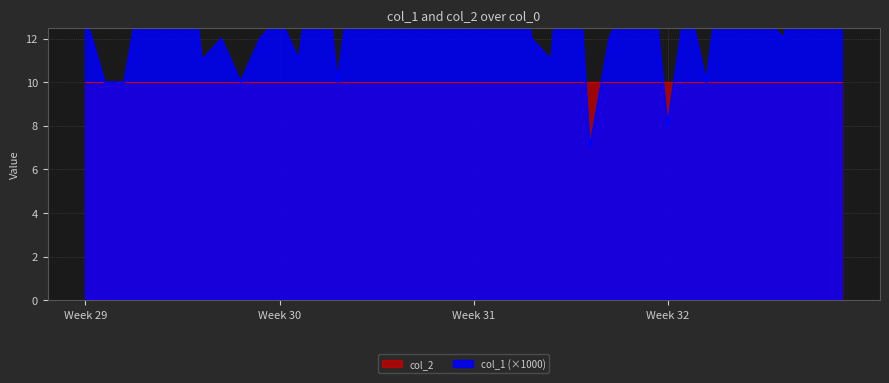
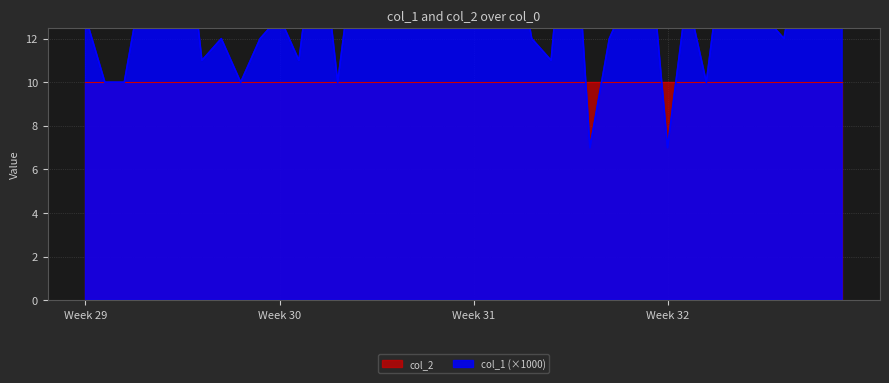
  {
    "col_2": {
      "Week 29": 10.0,
      "Week 30": 10.0,
      "Week 31": 10.0,
      "Week 32": 10.0
    },
    "col_1 (×1000)": {
-     "Week 32": 8.0
+     "Week 32": 7.0
    }
  }
